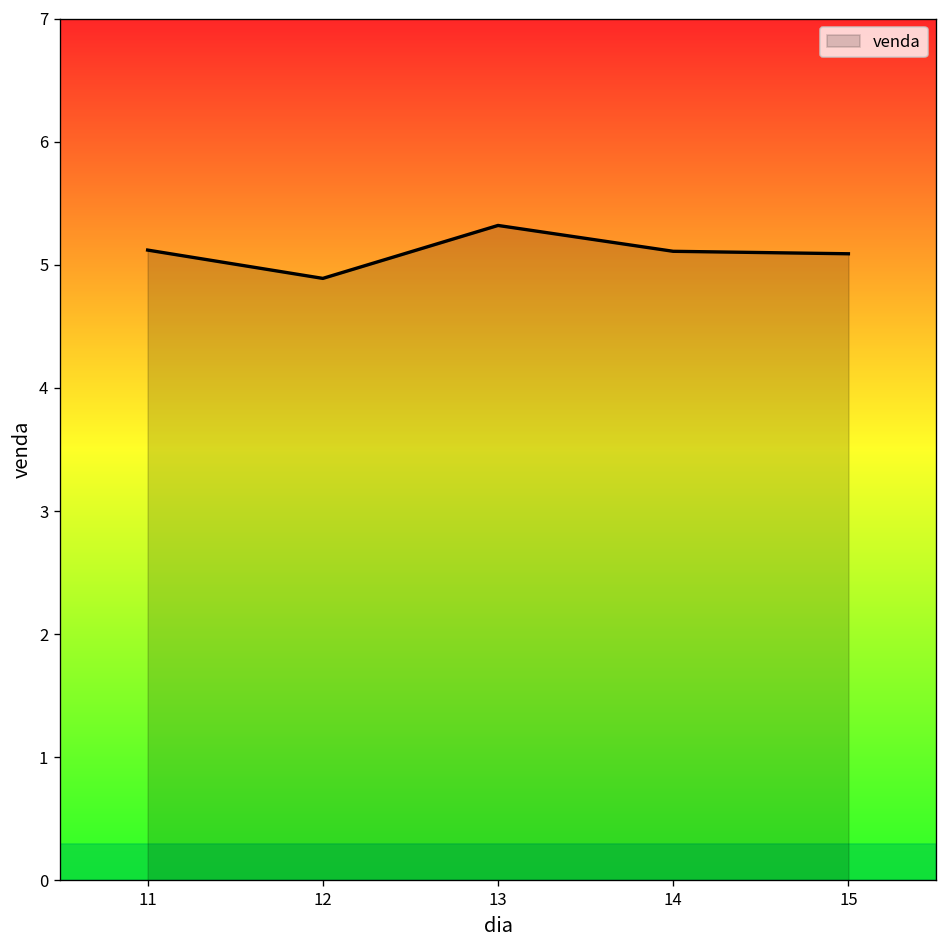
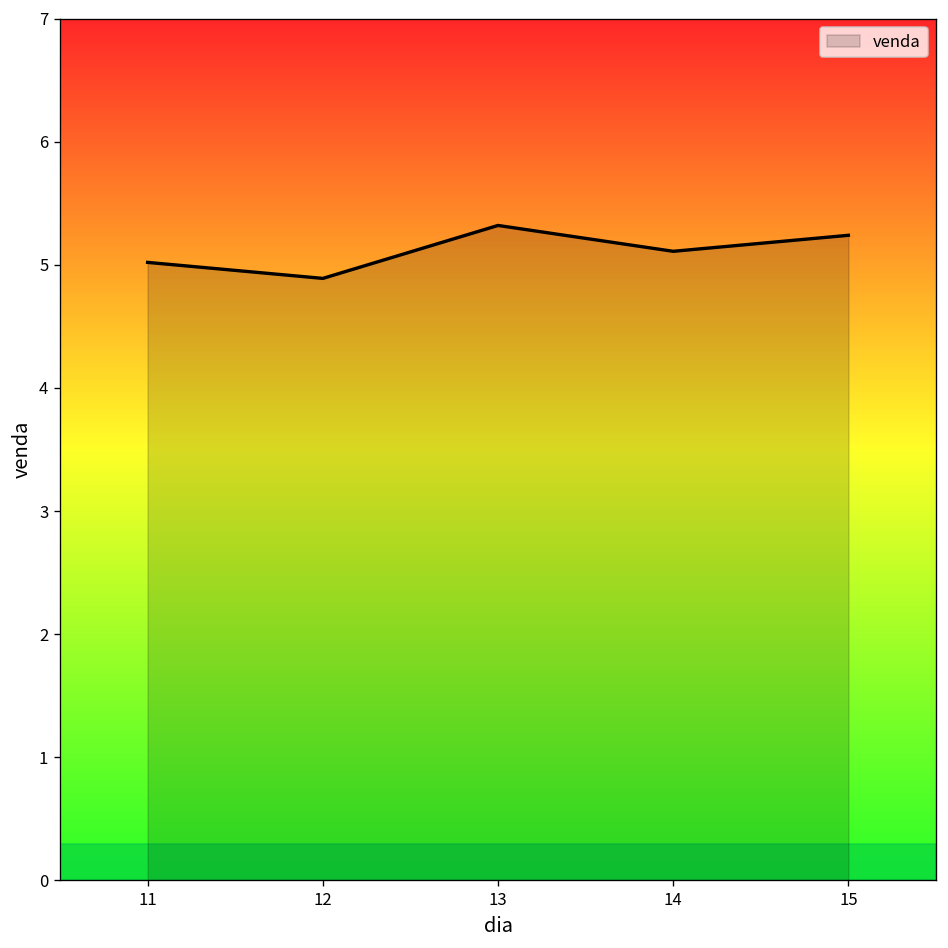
  {
-   "11": 5.12,
+   "11": 5.02,
    "12": 4.89,
    "13": 5.32,
    "14": 5.11,
-   "15": 5.09
+   "15": 5.24
  }
